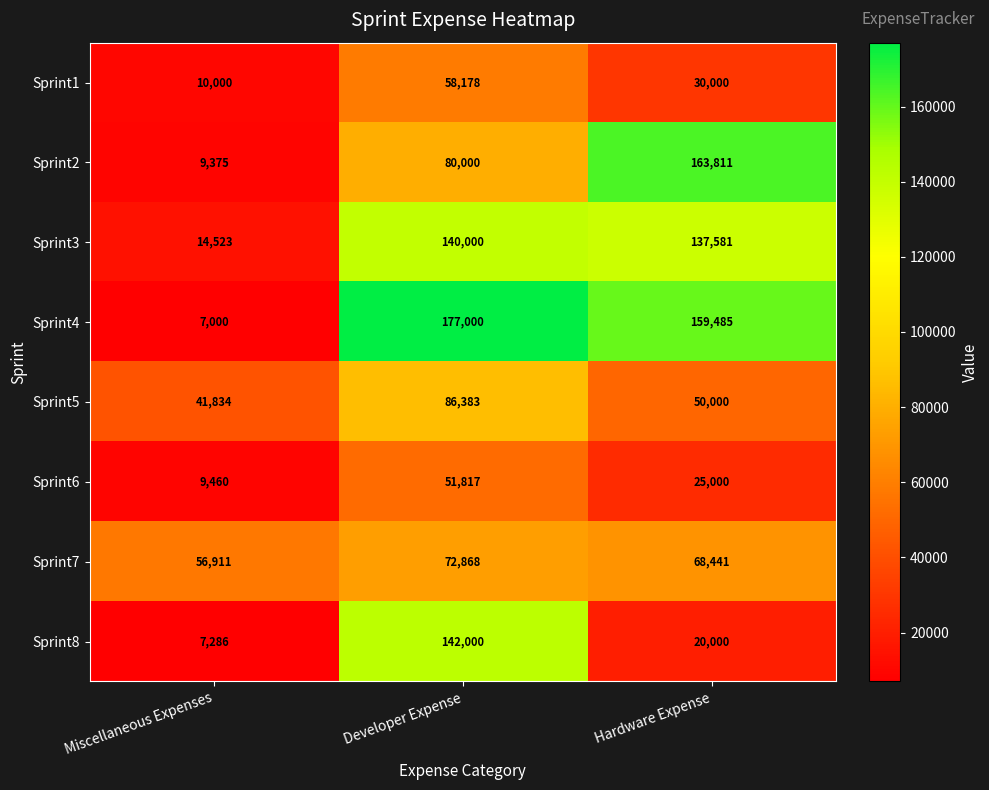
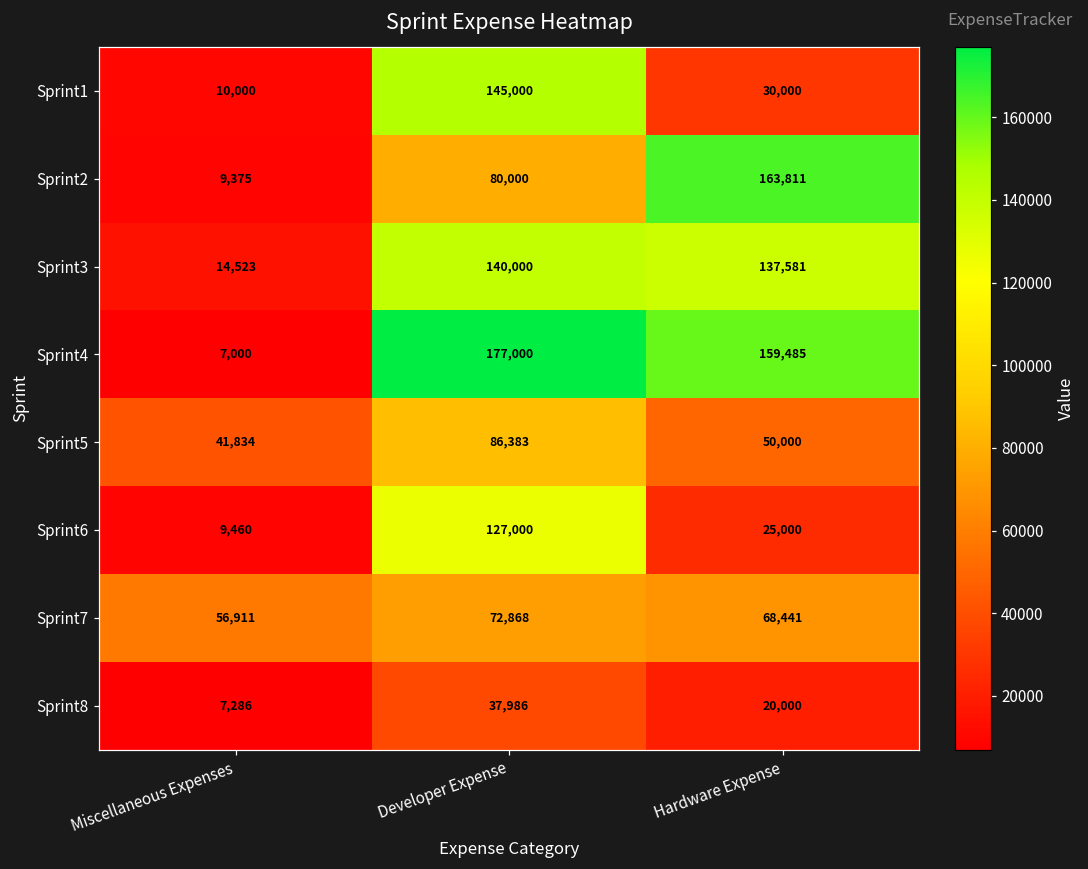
  {
    "Sprint1": {
      "Miscellaneous Expenses": "10,000",
-     "Developer Expense": "58,178",
+     "Developer Expense": "145,000",
      "Hardware Expense": "30,000"
    },
    "Sprint2": {
      "Miscellaneous Expenses": "9,375",
      "Developer Expense": "80,000",
      "Hardware Expense": "163,811"
    },
    "Sprint3": {
      "Miscellaneous Expenses": "14,523",
      "Developer Expense": "140,000",
      "Hardware Expense": "137,581"
    },
    "Sprint4": {
      "Miscellaneous Expenses": "7,000",
      "Developer Expense": "177,000",
      "Hardware Expense": "159,485"
    },
    "Sprint5": {
      "Miscellaneous Expenses": "41,834",
      "Developer Expense": "86,383",
      "Hardware Expense": "50,000"
    },
    "Sprint6": {
      "Miscellaneous Expenses": "9,460",
-     "Developer Expense": "51,817",
+     "Developer Expense": "127,000",
      "Hardware Expense": "25,000"
    },
    "Sprint7": {
      "Miscellaneous Expenses": "56,911",
      "Developer Expense": "72,868",
      "Hardware Expense": "68,441"
    },
    "Sprint8": {
      "Miscellaneous Expenses": "7,286",
-     "Developer Expense": "142,000",
+     "Developer Expense": "37,986",
      "Hardware Expense": "20,000"
    }
  }
